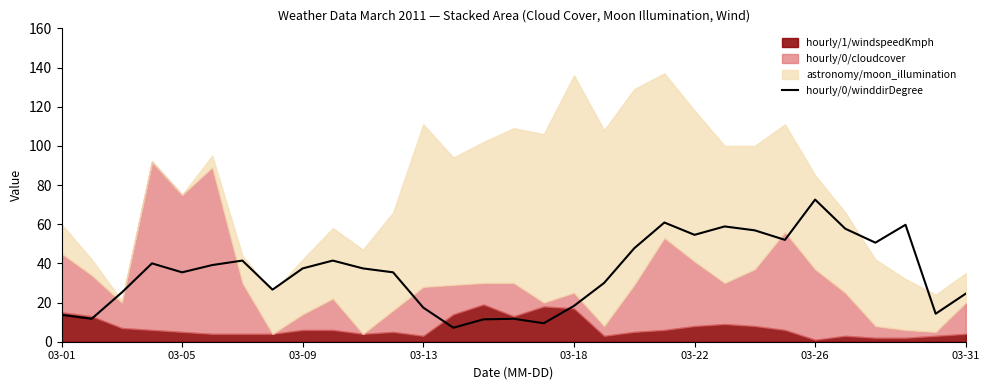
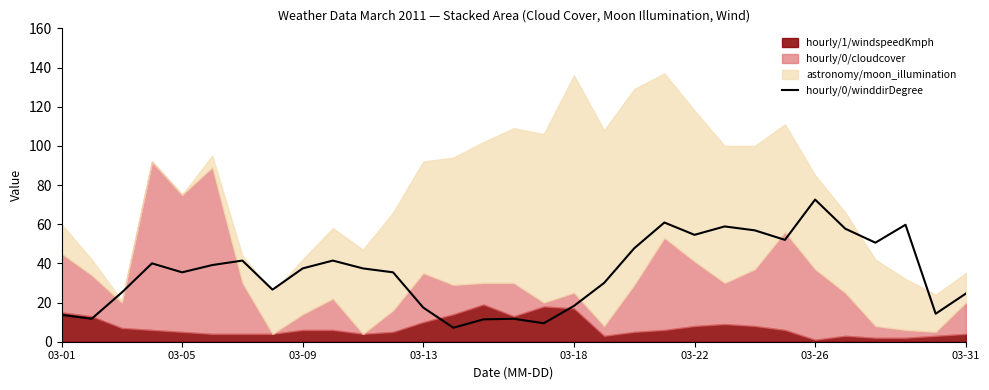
  {
    "hourly/0/winddirDegree": {
      "03-01": 14,
      "03-05": 35,
      "03-09": 37,
      "03-13": 17,
      "03-22": 55,
      "03-26": 73,
      "03-31": 25
    },
    "hourly/1/windspeedKmph": {
      "03-01": 15,
      "03-05": 5,
      "03-09": 6,
-     "03-13": 3,
+     "03-13": 10,
      "03-22": 8,
      "03-31": 4
    },
    "hourly/0/cloudcover": {
      "03-01": 30,
      "03-09": 8,
      "03-13": 25,
      "03-18": 8,
      "03-22": 33,
      "03-26": 36,
      "03-31": 16
    },
    "astronomy/moon_illumination": {
      "03-01": 15,
      "03-09": 28,
-     "03-13": 83,
+     "03-13": 57,
      "03-18": 111,
      "03-22": 77,
      "03-26": 48,
      "03-31": 15
    }
  }
